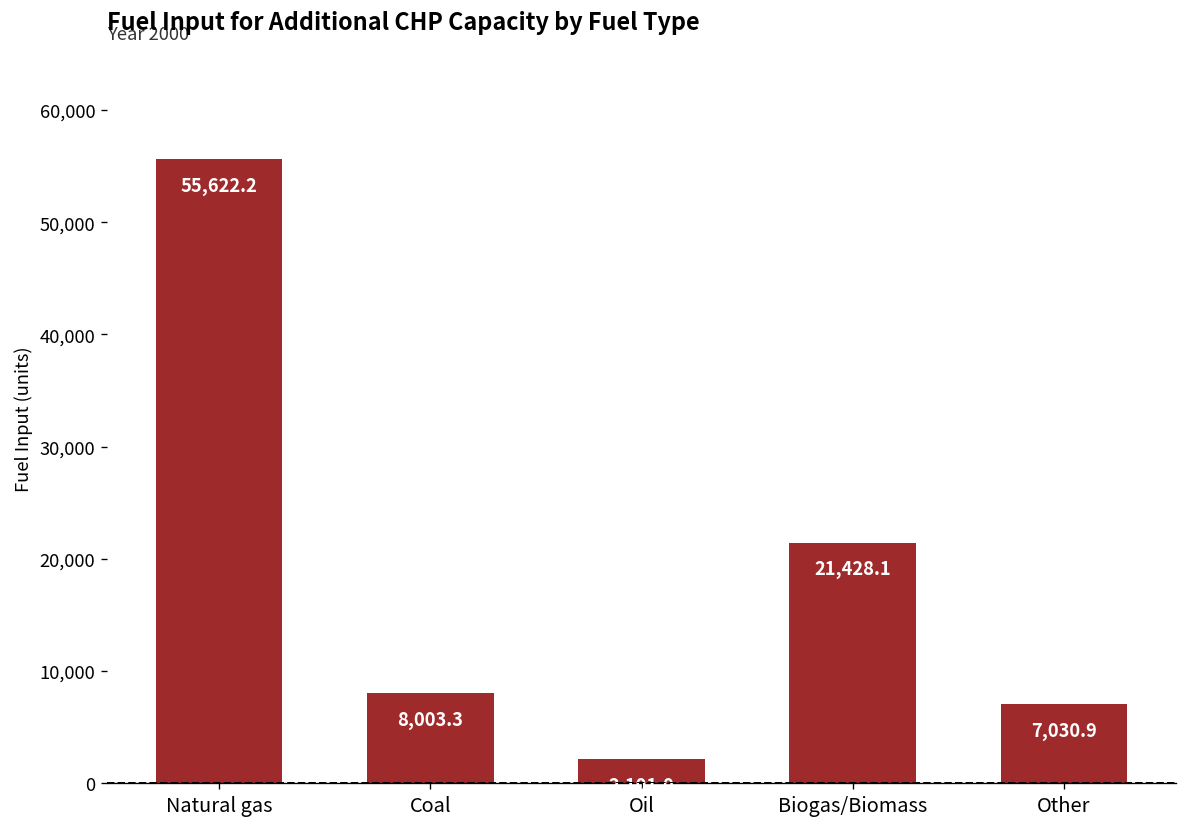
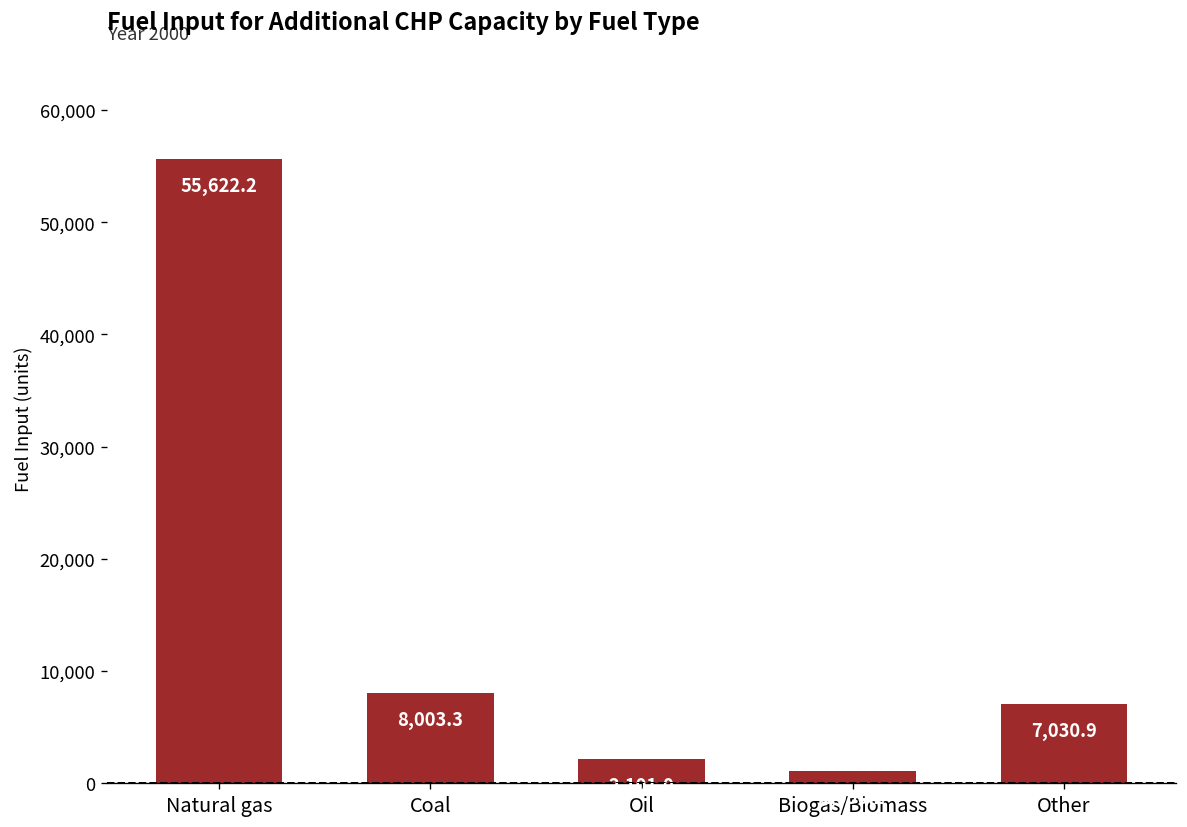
  {
    "Oil": "2,000",
-   "Biogas/Biomass": "21,000"
+   "Biogas/Biomass": "1,000"
  }
